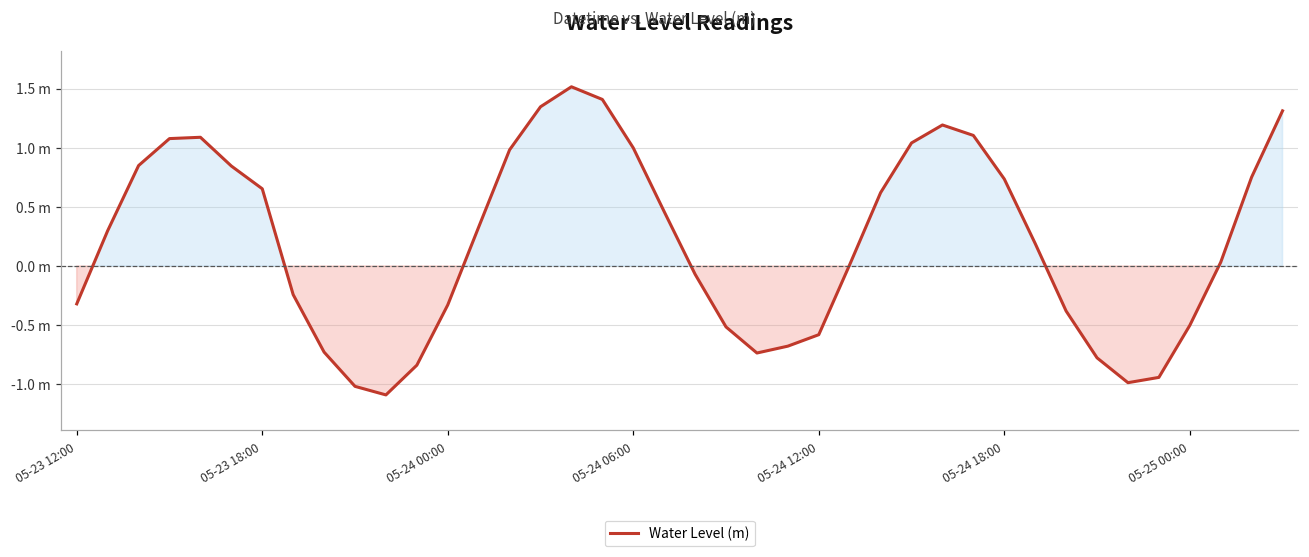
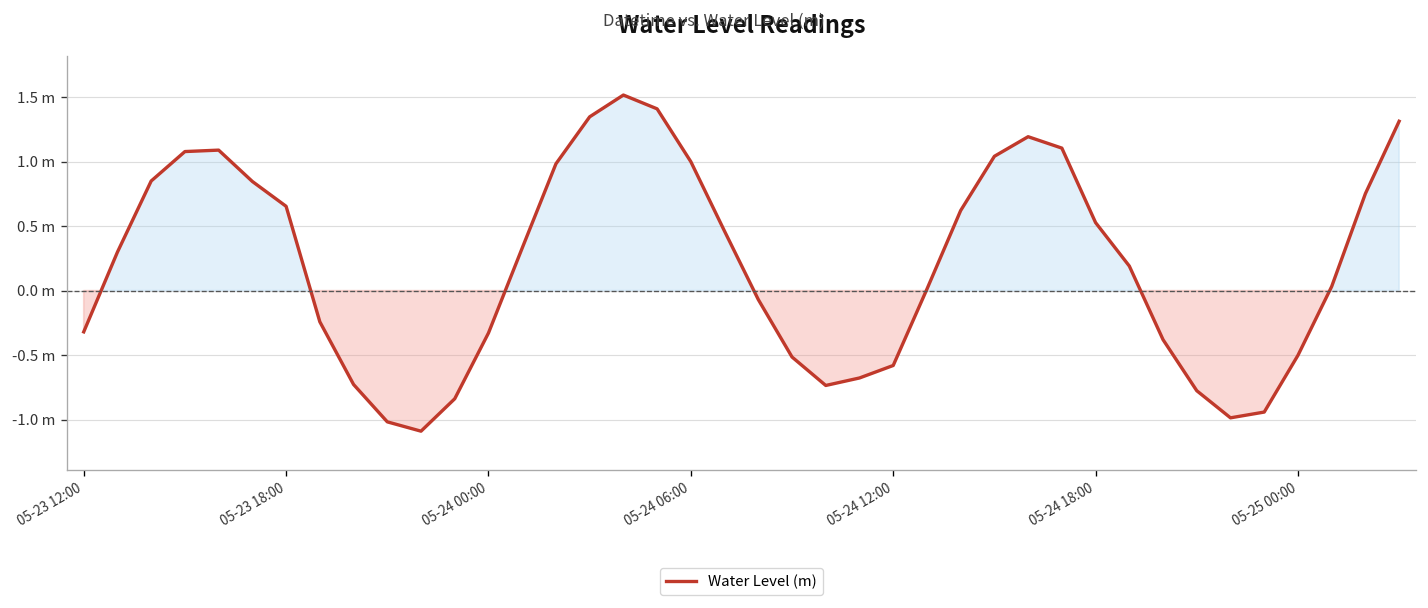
  {
    "05-23 12:00": "-0.32 m",
    "05-23 18:00": "0.65 m",
    "05-24 00:00": "-0.33 m",
    "05-24 06:00": "1.00 m",
    "05-24 12:00": "-0.58 m",
-   "05-24 18:00": "0.74 m",
+   "05-24 18:00": "0.53 m",
    "05-25 00:00": "-0.50 m"
  }
